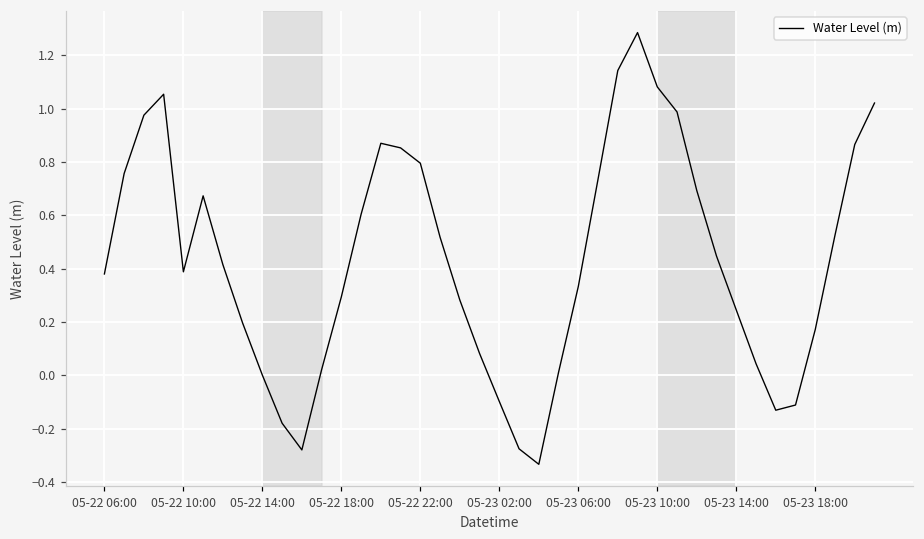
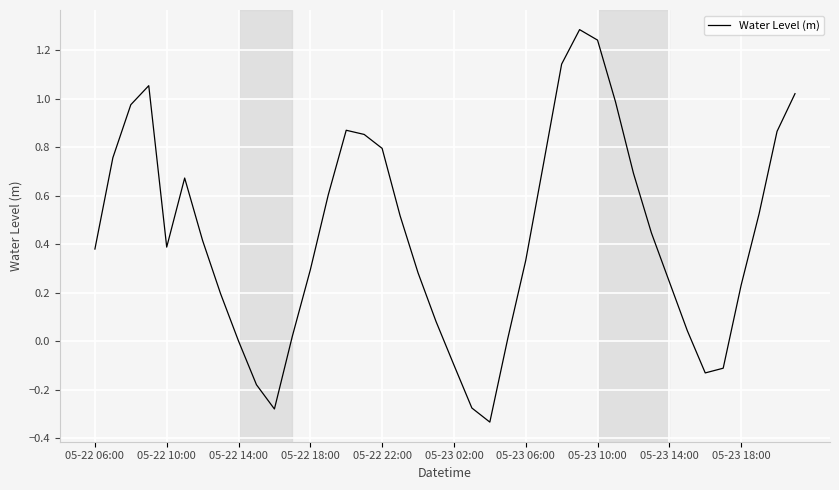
  {
    "05-22 06:00": 0.38,
    "05-22 10:00": 0.39,
    "05-22 14:00": 0.00,
    "05-22 18:00": 0.29,
    "05-22 22:00": 0.80,
    "05-23 02:00": -0.10,
    "05-23 06:00": 0.33,
-   "05-23 10:00": 1.08,
+   "05-23 10:00": 1.24,
    "05-23 14:00": 0.25,
-   "05-23 18:00": 0.17
+   "05-23 18:00": 0.23
  }
